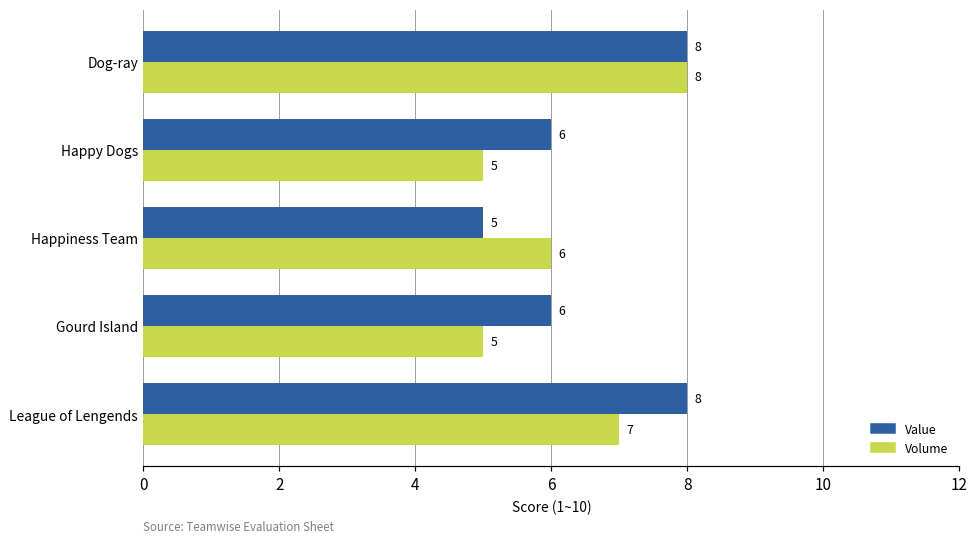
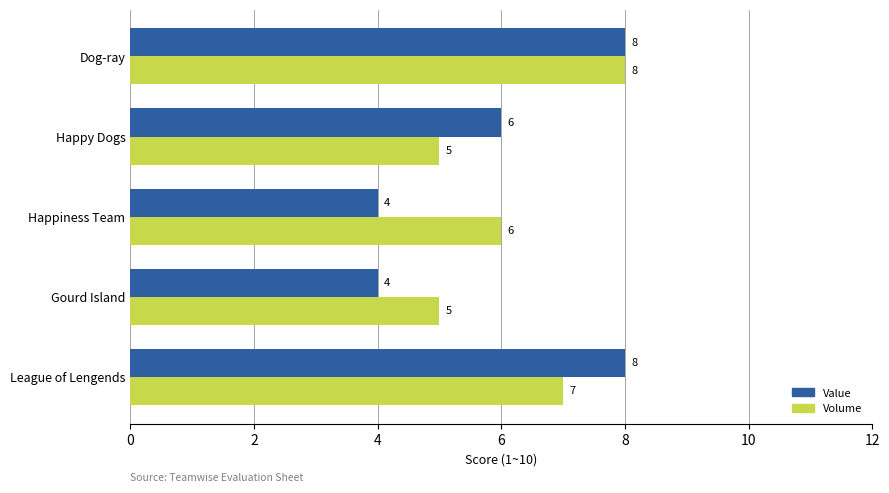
  {
    "Value": {
      "Dog-ray": 8,
      "Happy Dogs": 6,
-     "Happiness Team": 5,
-     "Gourd Island": 6,
+     "Happiness Team": 4,
+     "Gourd Island": 4,
      "League of Lengends": 8
    },
    "Volume": {
      "Dog-ray": 8,
      "Happy Dogs": 5,
      "Happiness Team": 6,
      "Gourd Island": 5,
      "League of Lengends": 7
    }
  }
